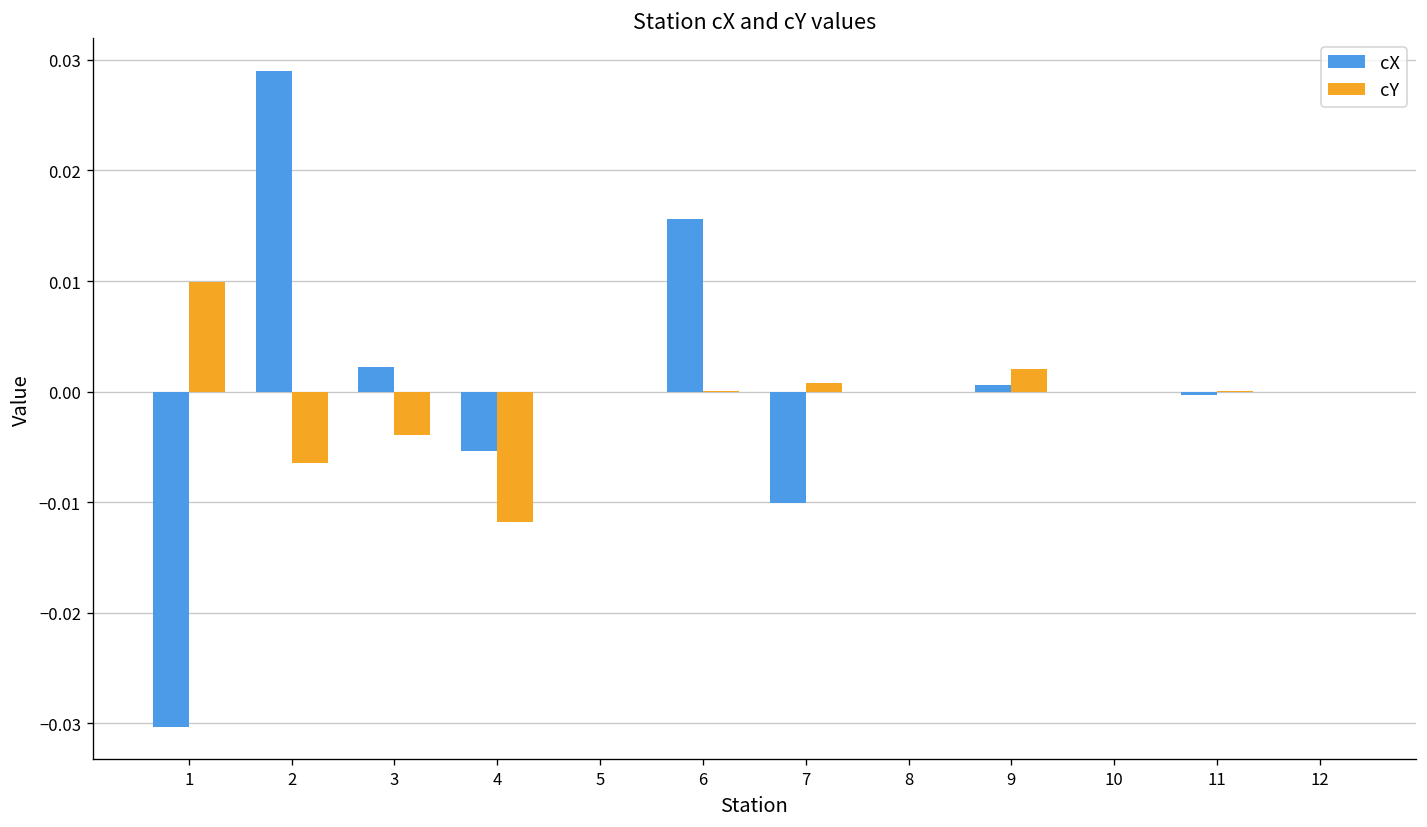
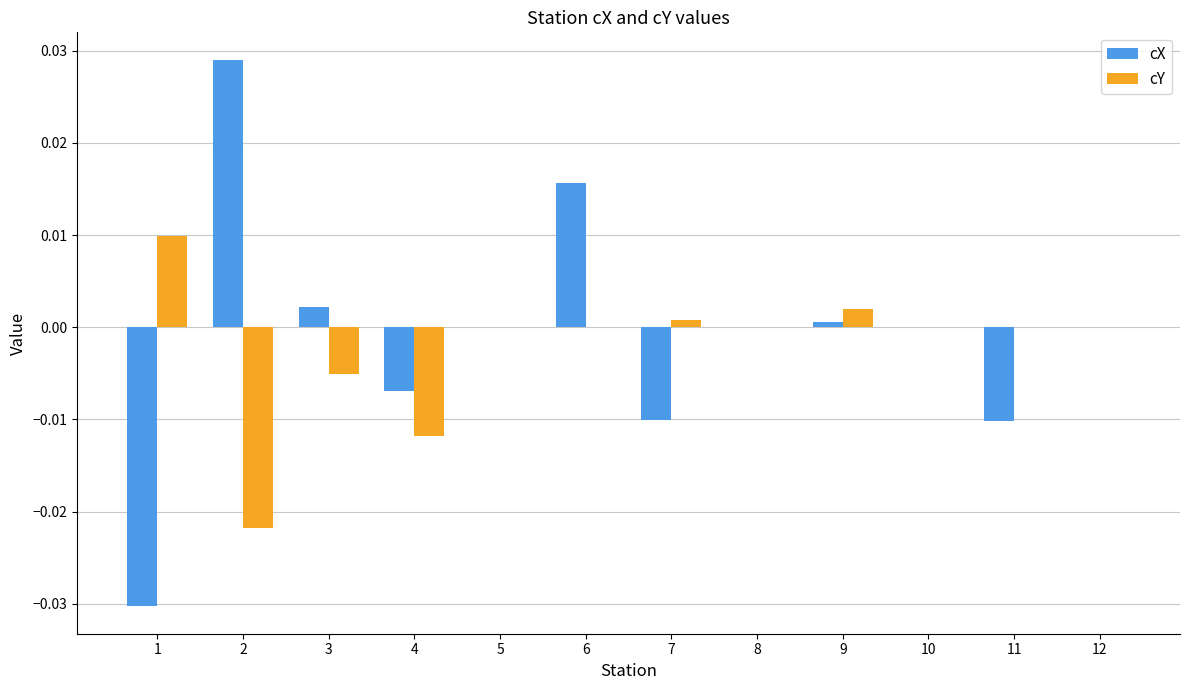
  {
    "cX": {
      "1": -0.030,
      "2": 0.029,
      "3": 0.002,
-     "4": -0.005,
+     "4": -0.007,
      "5": 0.000,
      "6": 0.016,
      "7": -0.010,
      "8": 0.000,
      "9": 0.001,
      "10": 0.000,
-     "11": 0.000,
+     "11": -0.010,
      "12": 0.000
    },
    "cY": {
      "1": 0.010,
-     "2": -0.006,
-     "3": -0.004,
+     "2": -0.022,
+     "3": -0.005,
      "4": -0.012,
      "5": 0.000,
      "7": 0.001,
      "8": 0.000,
      "9": 0.002,
      "10": 0.000,
      "12": 0.000
    }
  }
